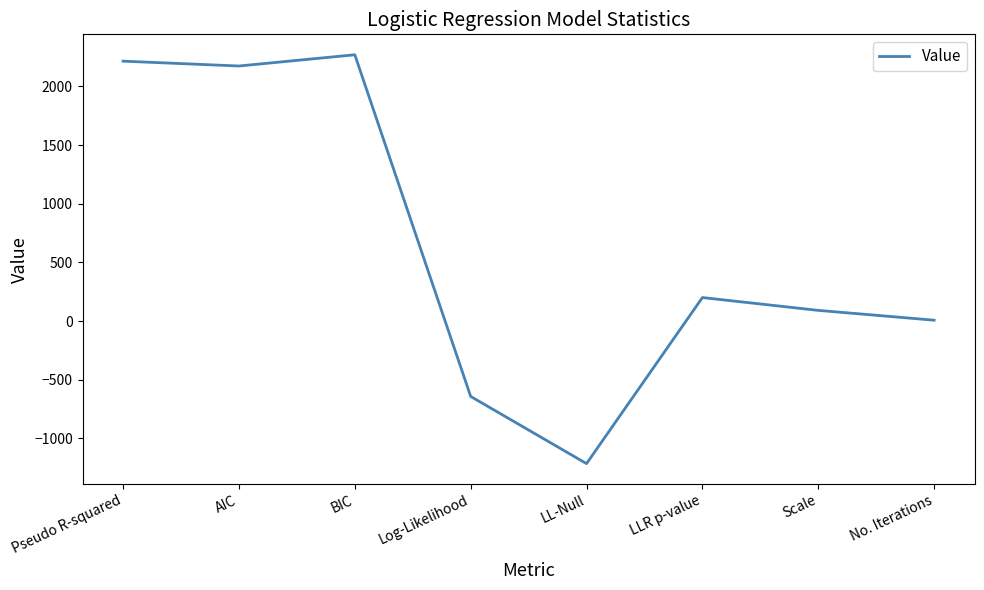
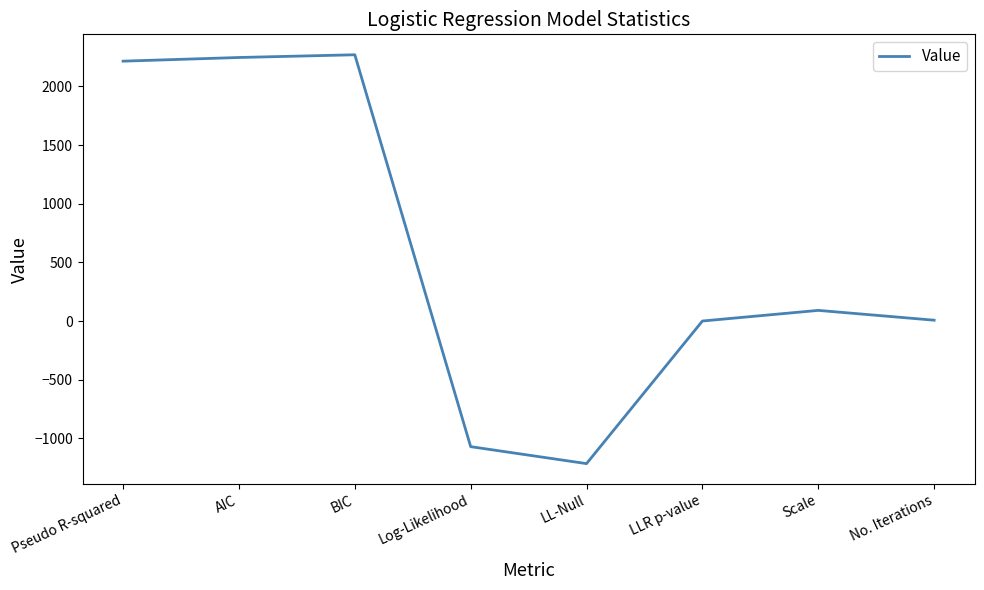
  {
    "Pseudo R-squared": 2220,
-   "AIC": 2170,
+   "AIC": 2250,
    "BIC": 2270,
-   "Log-Likelihood": -640,
+   "Log-Likelihood": -1070,
    "LL-Null": -1220,
-   "LLR p-value": 200,
+   "LLR p-value": 0,
    "Scale": 90,
    "No. Iterations": 10
  }
